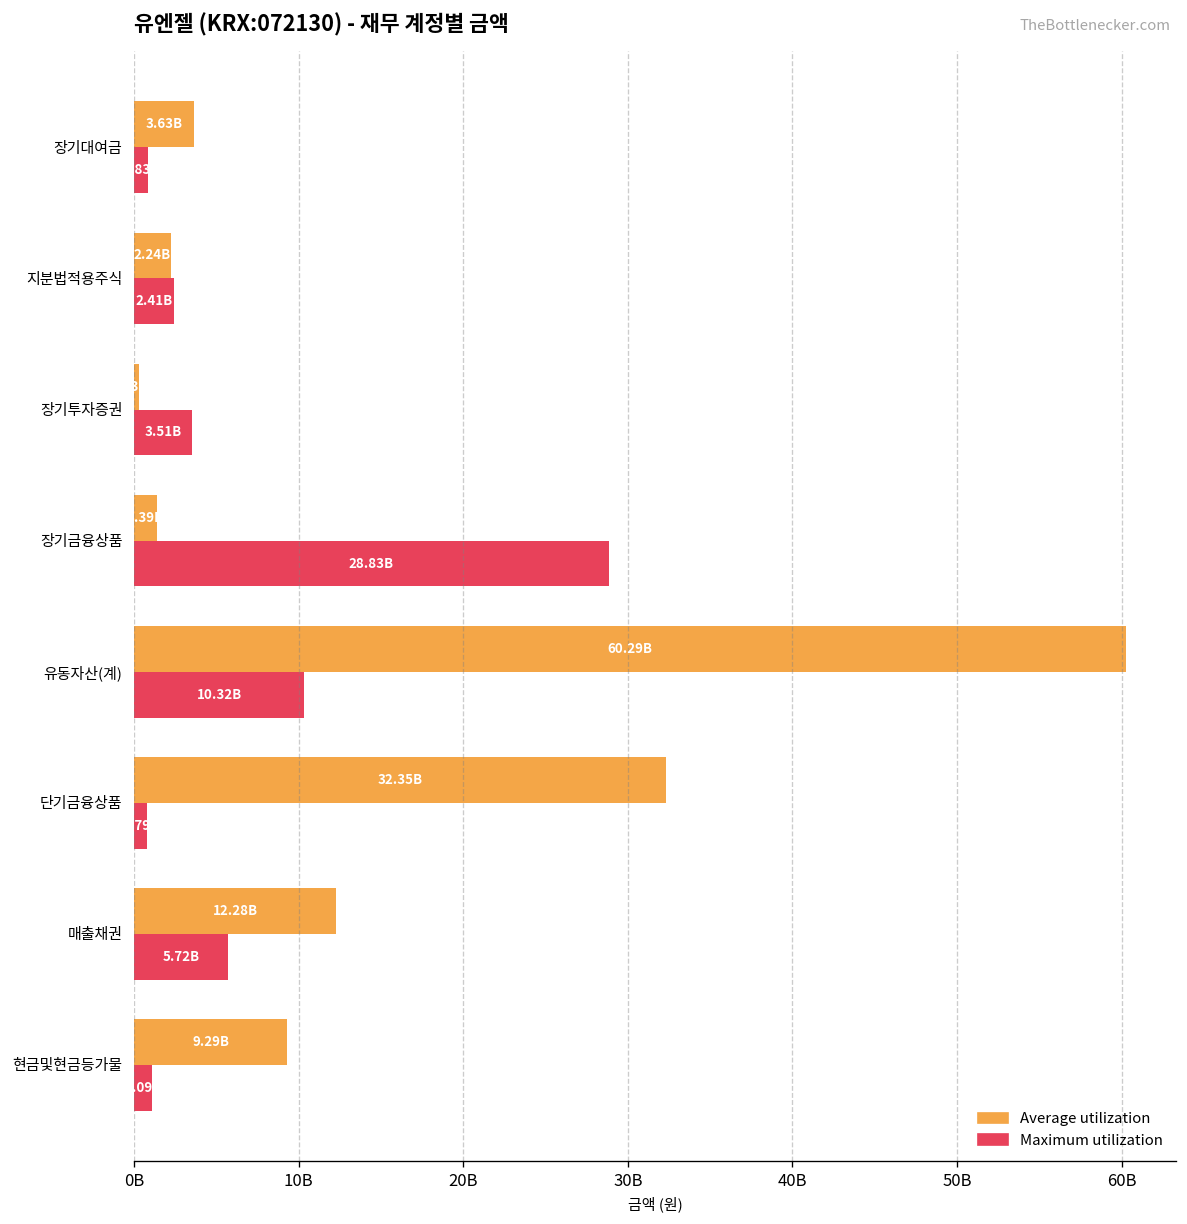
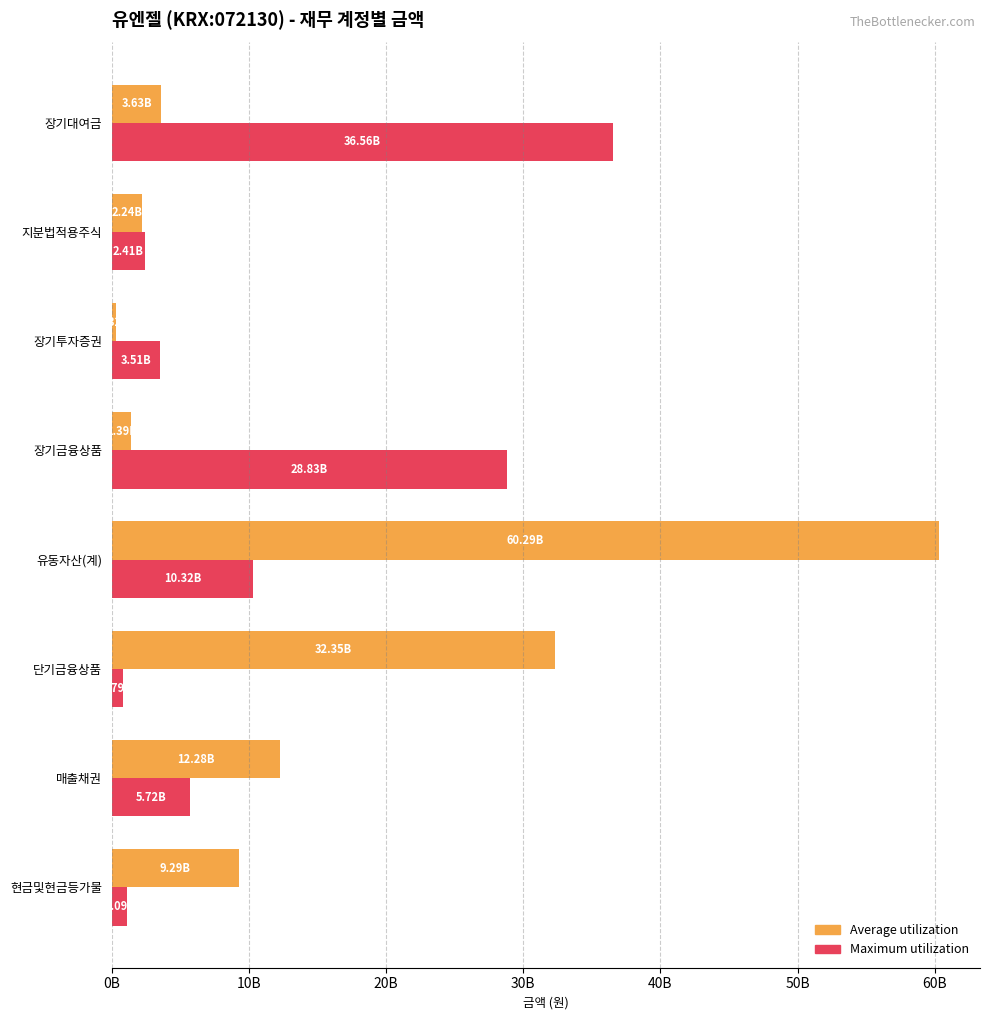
  {
    "Average utilization": {
      "장기대여금": "3.63B",
      "지분법적용주식": "2.24B",
      "장기금융상품": "1.39B",
      "유동자산(계)": "60.29B",
      "단기금융상품": "32.35B",
      "매출채권": "12.28B",
      "현금및현금등가물": "9.29B"
    },
    "Maximum utilization": {
-     "장기대여금": "800000000",
+     "장기대여금": "36600000000",
      "단기금융상품": "800000000",
      "현금및현금등가물": "1100000000"
    }
  }
